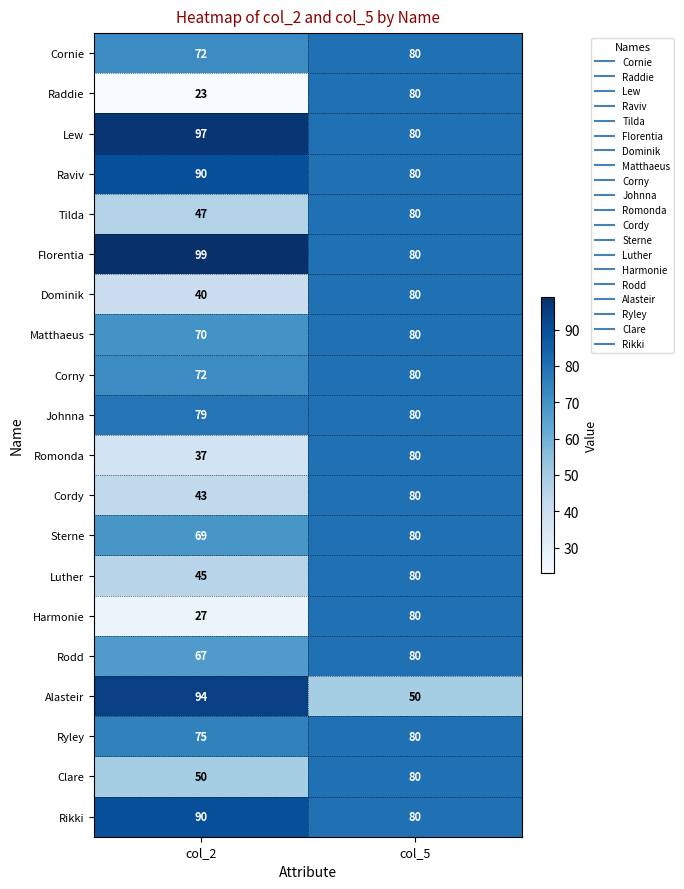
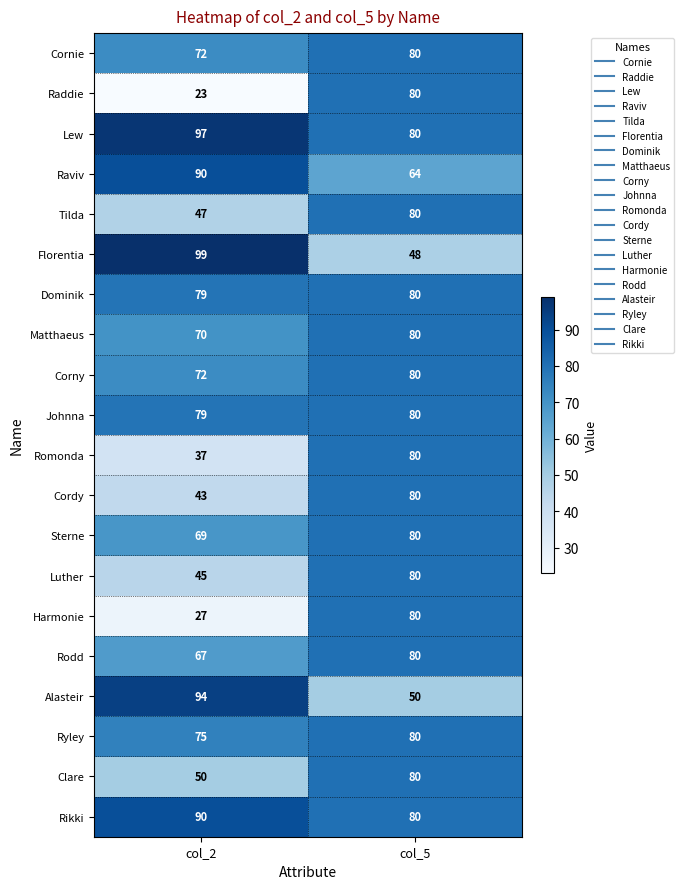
  {
    "Cornie": {
      "col_2": 72,
      "col_5": 80
    },
    "Raddie": {
      "col_2": 23,
      "col_5": 80
    },
    "Lew": {
      "col_2": 97,
      "col_5": 80
    },
    "Raviv": {
      "col_2": 90,
-     "col_5": 80
+     "col_5": 64
    },
    "Tilda": {
      "col_2": 47,
      "col_5": 80
    },
    "Florentia": {
      "col_2": 99,
-     "col_5": 80
+     "col_5": 48
    },
    "Dominik": {
-     "col_2": 40,
+     "col_2": 79,
      "col_5": 80
    },
    "Matthaeus": {
      "col_2": 70,
      "col_5": 80
    },
    "Corny": {
      "col_2": 72,
      "col_5": 80
    },
    "Johnna": {
      "col_2": 79,
      "col_5": 80
    },
    "Romonda": {
      "col_2": 37,
      "col_5": 80
    },
    "Cordy": {
      "col_2": 43,
      "col_5": 80
    },
    "Sterne": {
      "col_2": 69,
      "col_5": 80
    },
    "Luther": {
      "col_2": 45,
      "col_5": 80
    },
    "Harmonie": {
      "col_2": 27,
      "col_5": 80
    },
    "Rodd": {
      "col_2": 67,
      "col_5": 80
    },
    "Alasteir": {
      "col_2": 94,
      "col_5": 50
    },
    "Ryley": {
      "col_2": 75,
      "col_5": 80
    },
    "Clare": {
      "col_2": 50,
      "col_5": 80
    },
    "Rikki": {
      "col_2": 90,
      "col_5": 80
    }
  }
